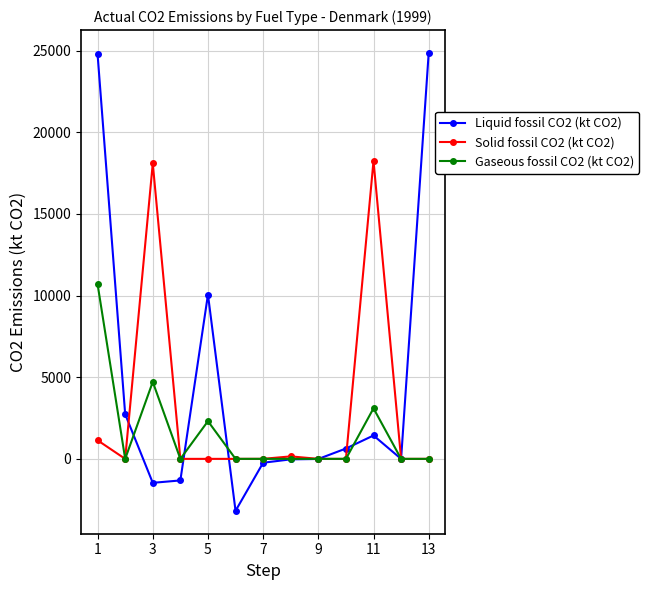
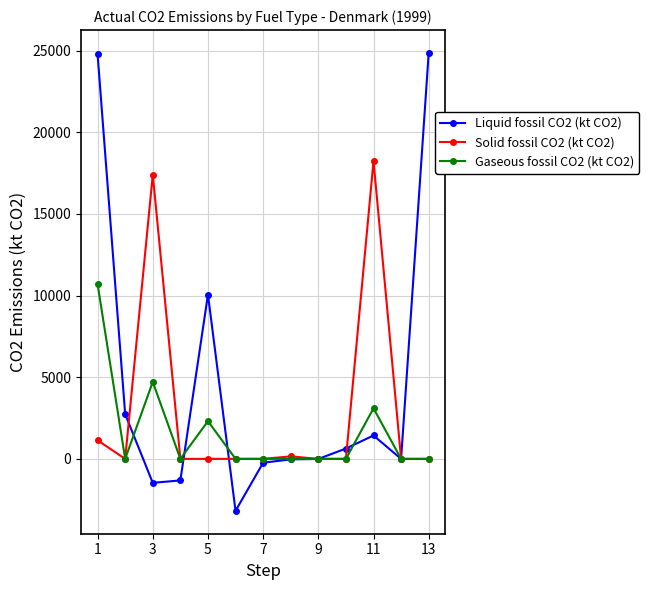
  {
    "Liquid fossil CO2 (kt CO2)": {
      "1": 24800,
      "3": -1500,
      "5": 10100,
      "7": -200,
      "11": 1400,
      "13": 24900
    },
    "Solid fossil CO2 (kt CO2)": {
      "1": 1100,
-     "3": 18100,
+     "3": 17400,
      "5": 0,
      "11": 18300
    },
    "Gaseous fossil CO2 (kt CO2)": {
      "1": 10700,
      "3": 4700,
      "5": 2300,
      "11": 3100
    }
  }
